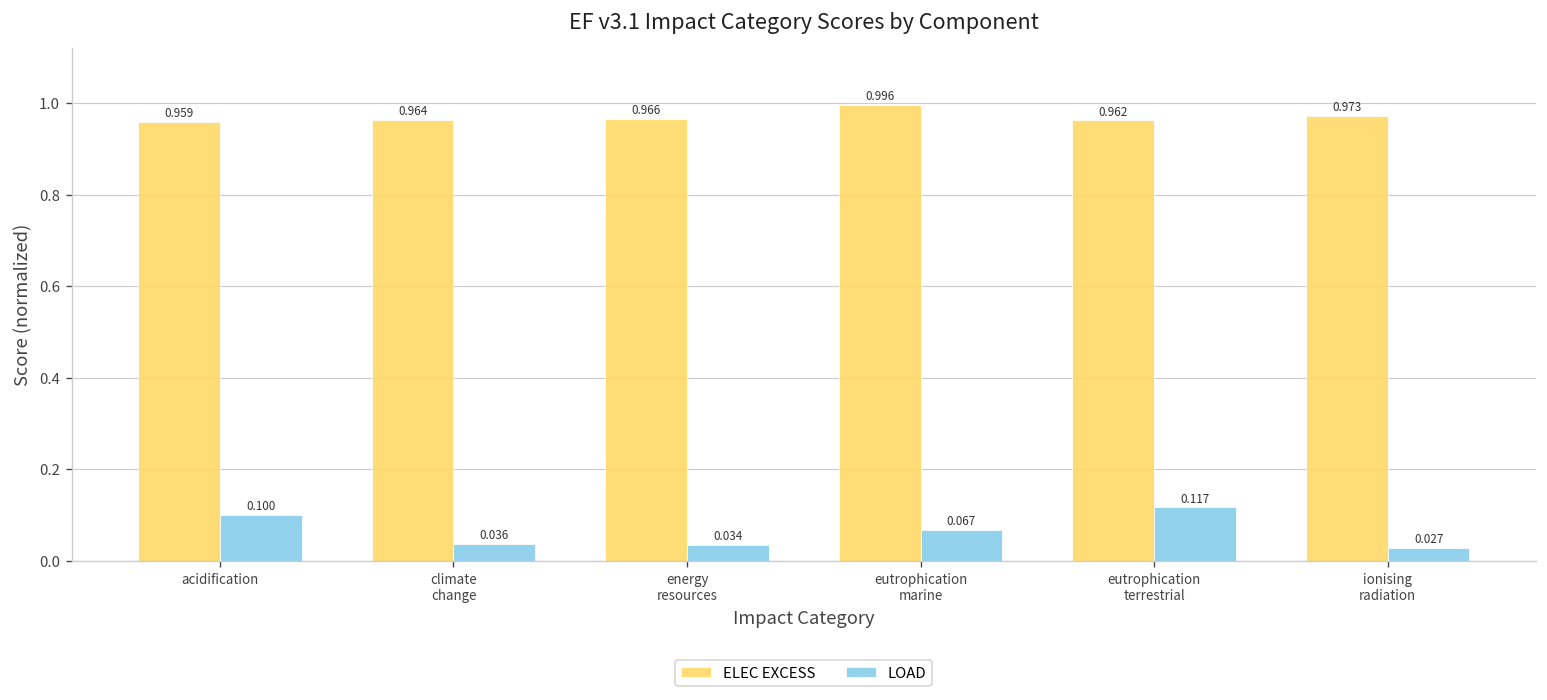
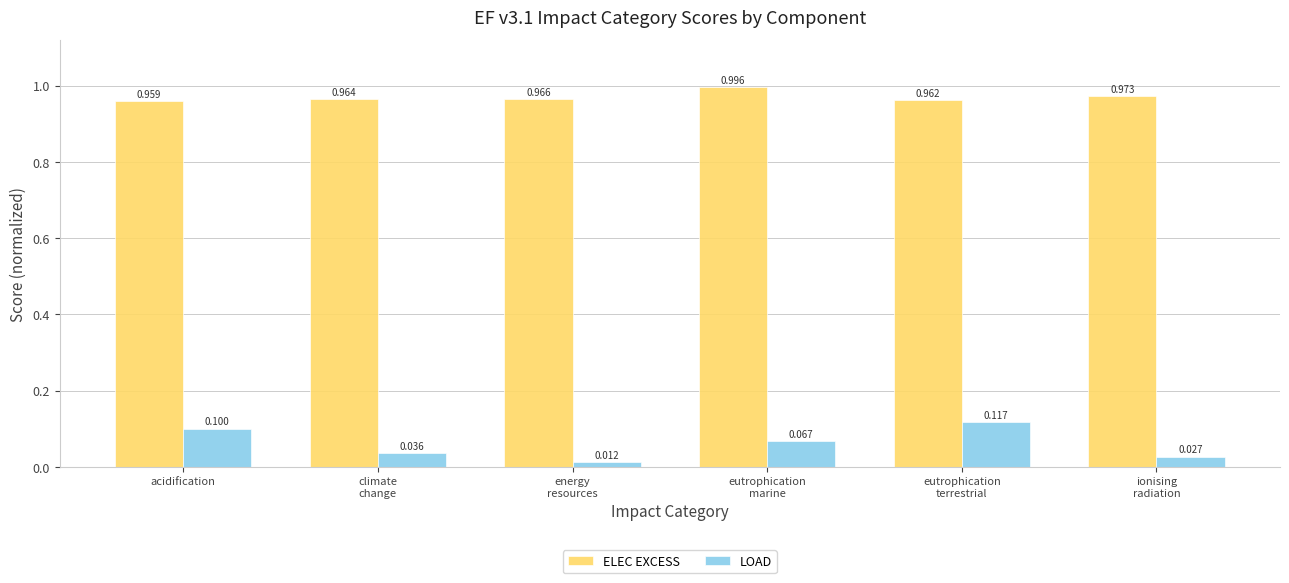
  {
    "ELEC EXCESS": {
      "acidification": 0.959,
      "climate change": 0.964,
      "energy resources": 0.966,
      "eutrophication marine": 0.996,
      "eutrophication terrestrial": 0.962,
      "ionising radiation": 0.973
    },
    "LOAD": {
      "acidification": 0.100,
      "climate change": 0.036,
-     "energy resources": 0.034,
+     "energy resources": 0.012,
      "eutrophication marine": 0.067,
      "eutrophication terrestrial": 0.117,
      "ionising radiation": 0.027
    }
  }
